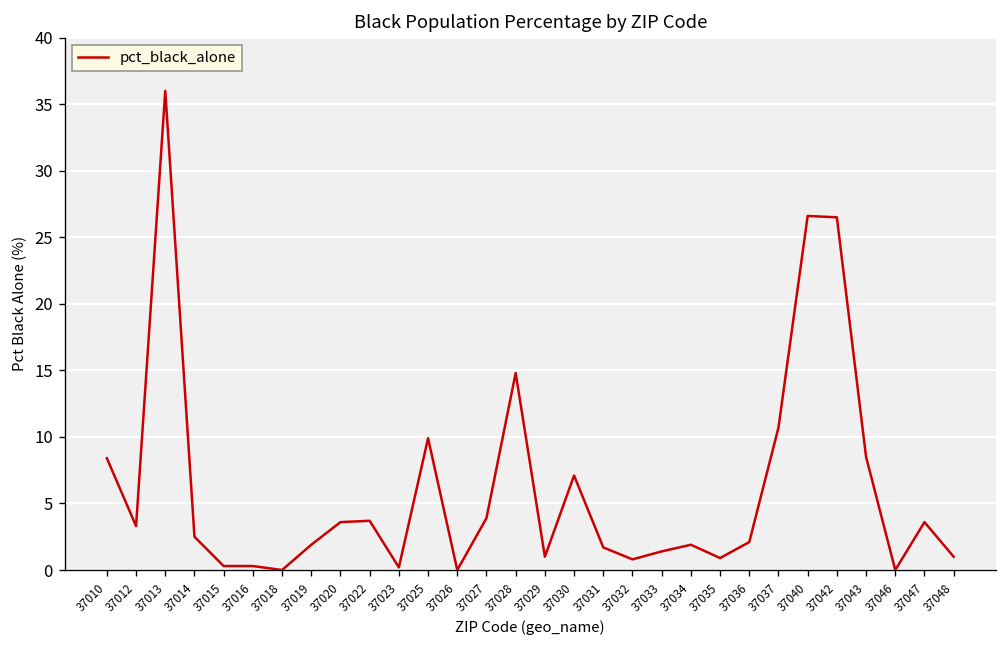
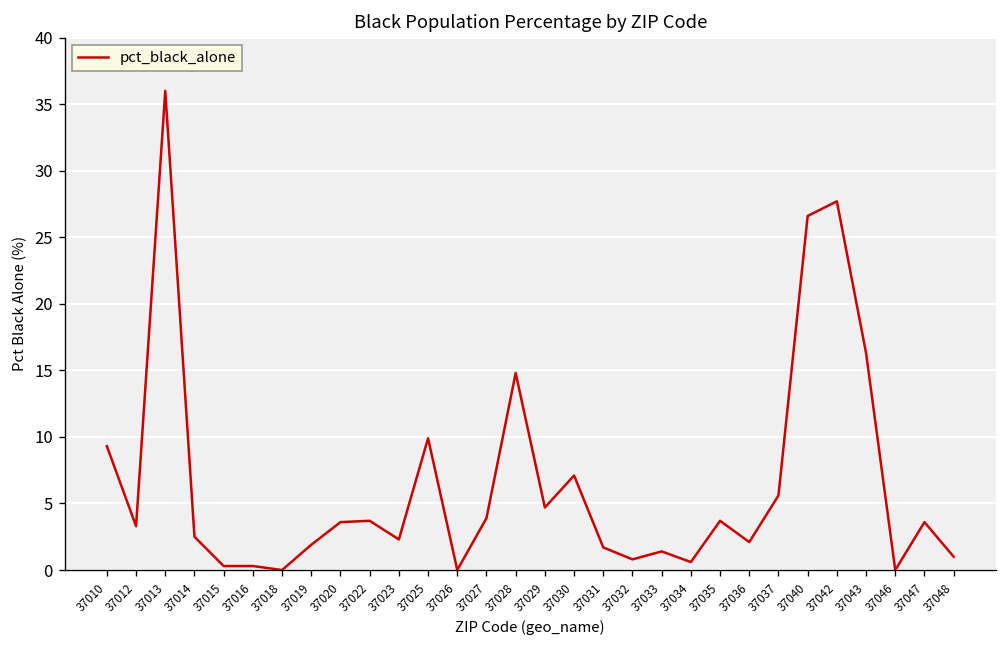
  {
-   "37010": 8.4,
+   "37010": 9.3,
    "37012": 3.3,
    "37013": 36.0,
    "37014": 2.5,
    "37015": 0.3,
    "37016": 0.3,
    "37018": 0.0,
    "37019": 1.9,
    "37020": 3.6,
    "37022": 3.7,
-   "37023": 0.2,
+   "37023": 2.3,
    "37025": 9.9,
    "37026": 0.0,
    "37027": 3.9,
    "37028": 14.8,
-   "37029": 1.0,
+   "37029": 4.7,
    "37030": 7.1,
    "37031": 1.7,
    "37032": 0.8,
    "37033": 1.4,
-   "37034": 1.9,
-   "37035": 0.9,
+   "37034": 0.6,
+   "37035": 3.7,
    "37036": 2.1,
-   "37037": 10.7,
+   "37037": 5.6,
    "37040": 26.6,
-   "37042": 26.5,
-   "37043": 8.5,
+   "37042": 27.7,
+   "37043": 16.3,
    "37046": 0.0,
    "37047": 3.6,
    "37048": 1.0
  }
